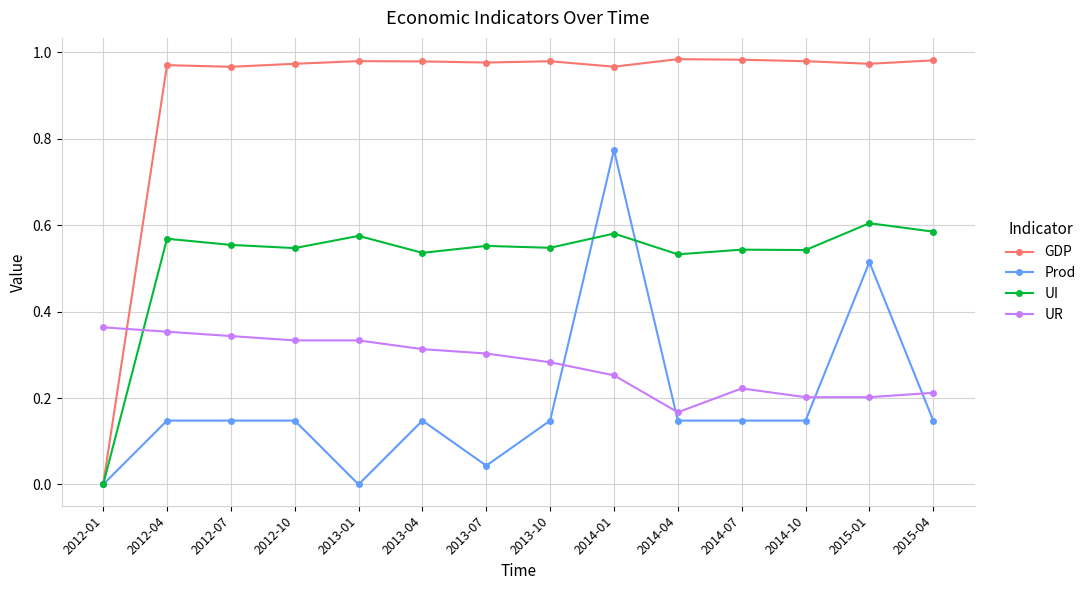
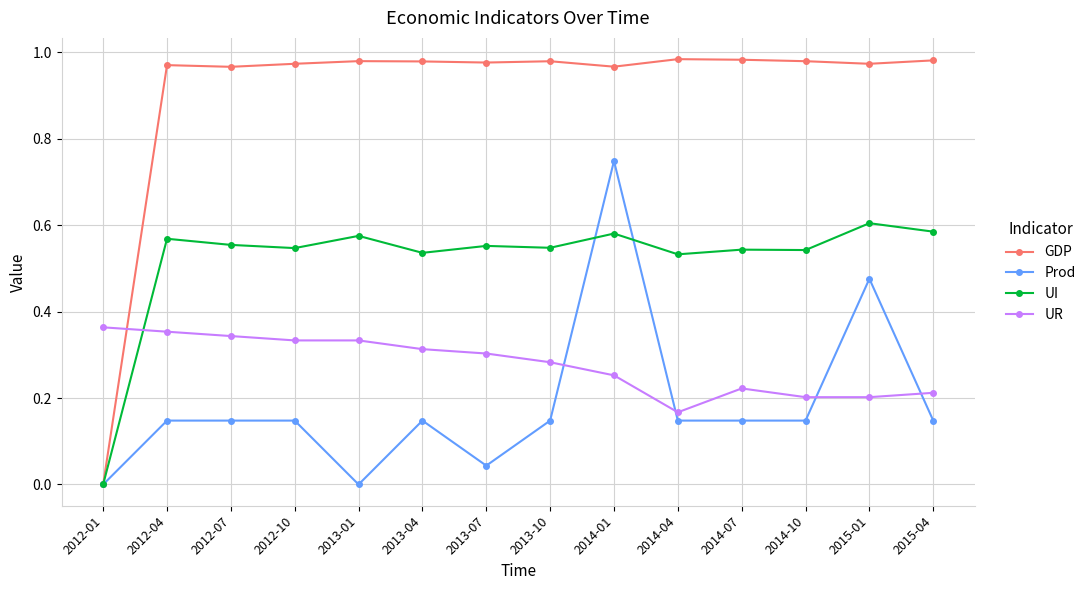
  {
    "GDP": {
      "2012-04": 0.97,
      "2012-07": 0.97,
      "2012-10": 0.97,
      "2013-01": 0.98,
      "2013-04": 0.98,
      "2013-07": 0.98,
      "2013-10": 0.98,
      "2014-01": 0.97,
      "2014-04": 0.98,
      "2014-07": 0.98,
      "2014-10": 0.98,
      "2015-01": 0.97,
      "2015-04": 0.98
    },
    "Prod": {
      "2012-04": 0.15,
      "2012-07": 0.15,
      "2012-10": 0.15,
      "2013-01": 0.00,
      "2013-04": 0.15,
      "2013-07": 0.04,
      "2013-10": 0.15,
-     "2014-01": 0.77,
+     "2014-01": 0.75,
      "2014-04": 0.15,
      "2014-07": 0.15,
      "2014-10": 0.15,
-     "2015-01": 0.51,
+     "2015-01": 0.48,
      "2015-04": 0.15
    },
    "UI": {
      "2012-04": 0.57,
      "2012-07": 0.55,
      "2012-10": 0.55,
      "2013-01": 0.58,
      "2013-04": 0.54,
      "2013-07": 0.55,
      "2013-10": 0.55,
      "2014-01": 0.58,
      "2014-04": 0.53,
      "2014-07": 0.54,
      "2014-10": 0.54,
      "2015-01": 0.60,
      "2015-04": 0.59
    },
    "UR": {
      "2012-01": 0.36,
      "2012-04": 0.35,
      "2012-07": 0.34,
      "2012-10": 0.33,
      "2013-01": 0.33,
      "2013-04": 0.31,
      "2013-07": 0.30,
      "2013-10": 0.28,
      "2014-01": 0.25,
      "2014-04": 0.17,
      "2014-07": 0.22,
      "2014-10": 0.20,
      "2015-01": 0.20,
      "2015-04": 0.21
    }
  }
